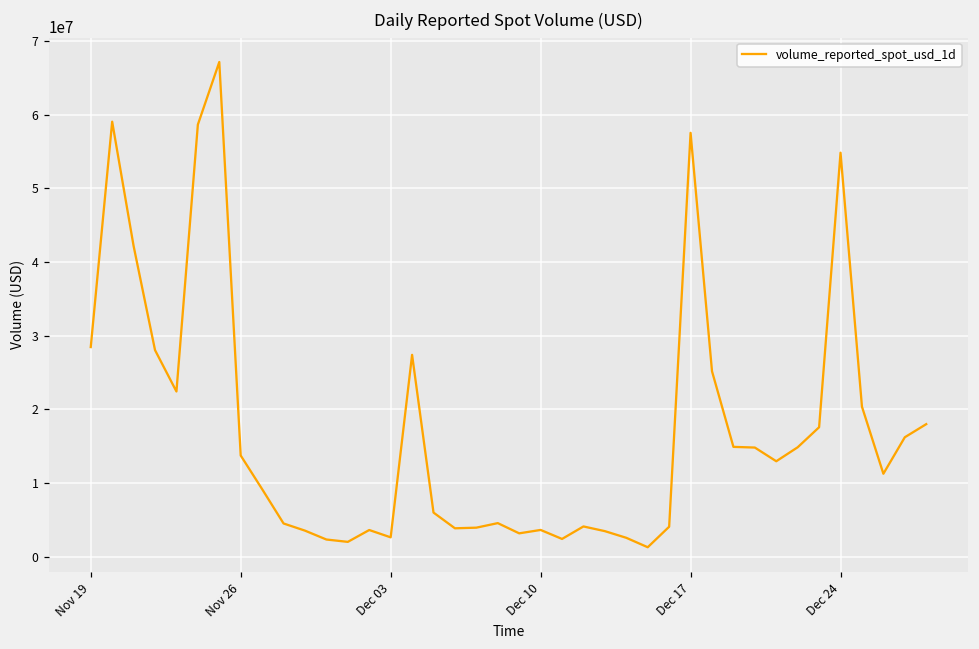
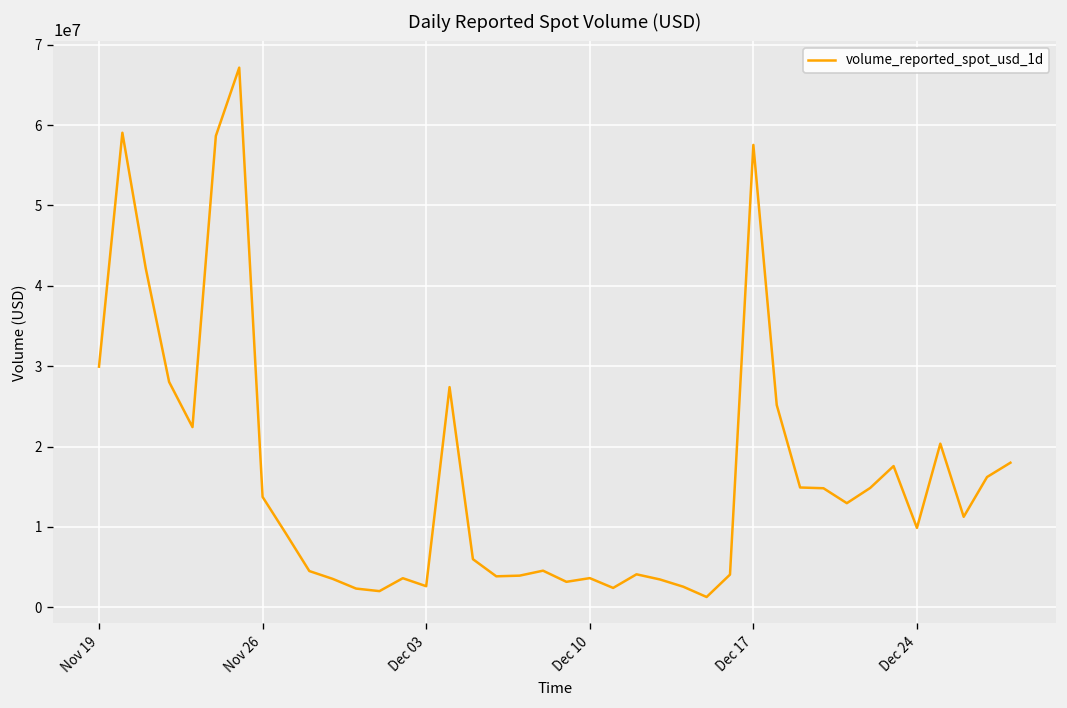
  {
-   "Nov 19": 28000000,
+   "Nov 19": 30000000,
    "Nov 26": 14000000,
    "Dec 03": 3000000,
    "Dec 10": 4000000,
    "Dec 17": 58000000,
-   "Dec 24": 55000000
+   "Dec 24": 10000000
  }
